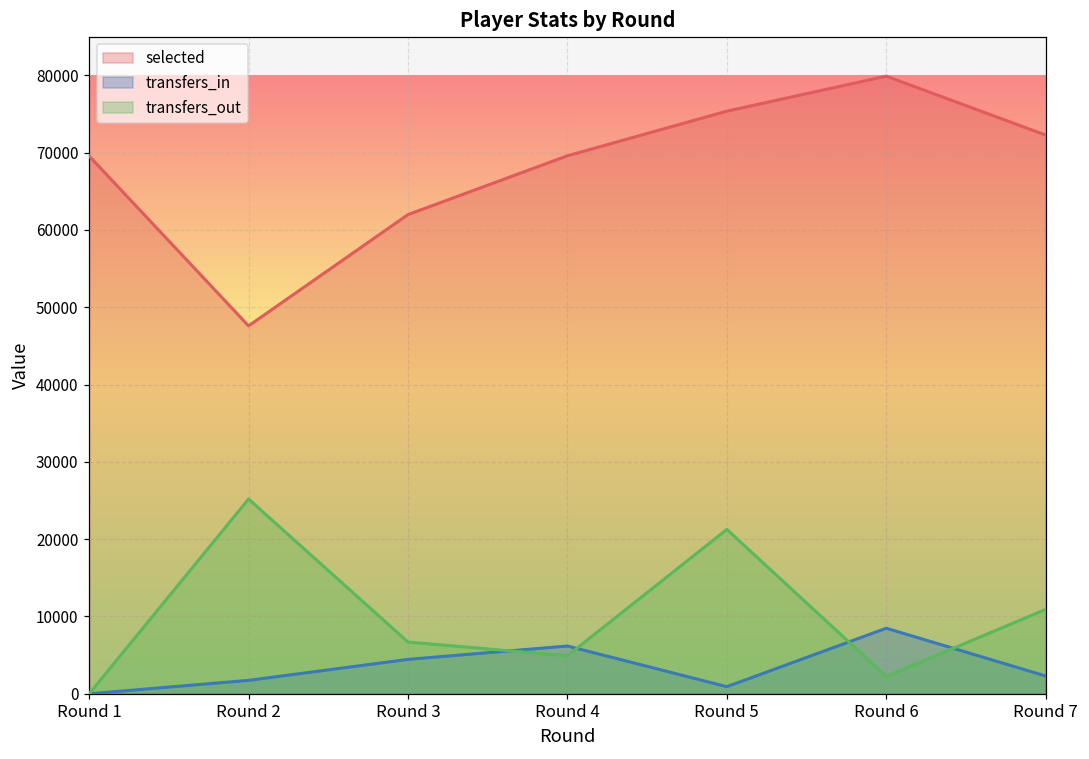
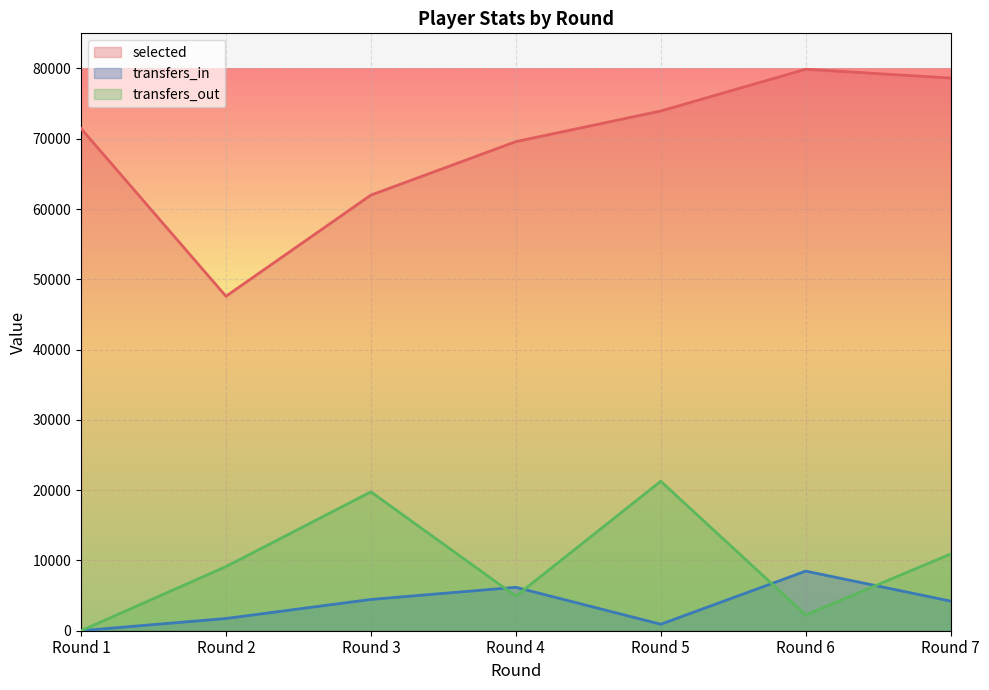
  {
    "selected": {
-     "Round 1": 70000,
+     "Round 1": 71000,
      "Round 2": 48000,
      "Round 3": 62000,
      "Round 4": 70000,
-     "Round 5": 75000,
+     "Round 5": 74000,
      "Round 6": 80000,
-     "Round 7": 72000
+     "Round 7": 79000
    },
    "transfers_in": {
      "Round 2": 2000,
      "Round 3": 4000,
      "Round 4": 6000,
      "Round 5": 1000,
      "Round 6": 8000,
-     "Round 7": 2000
+     "Round 7": 4000
    },
    "transfers_out": {
-     "Round 2": 25000,
-     "Round 3": 7000,
+     "Round 2": 9000,
+     "Round 3": 20000,
      "Round 4": 5000,
      "Round 5": 21000,
      "Round 6": 2000,
      "Round 7": 11000
    }
  }
